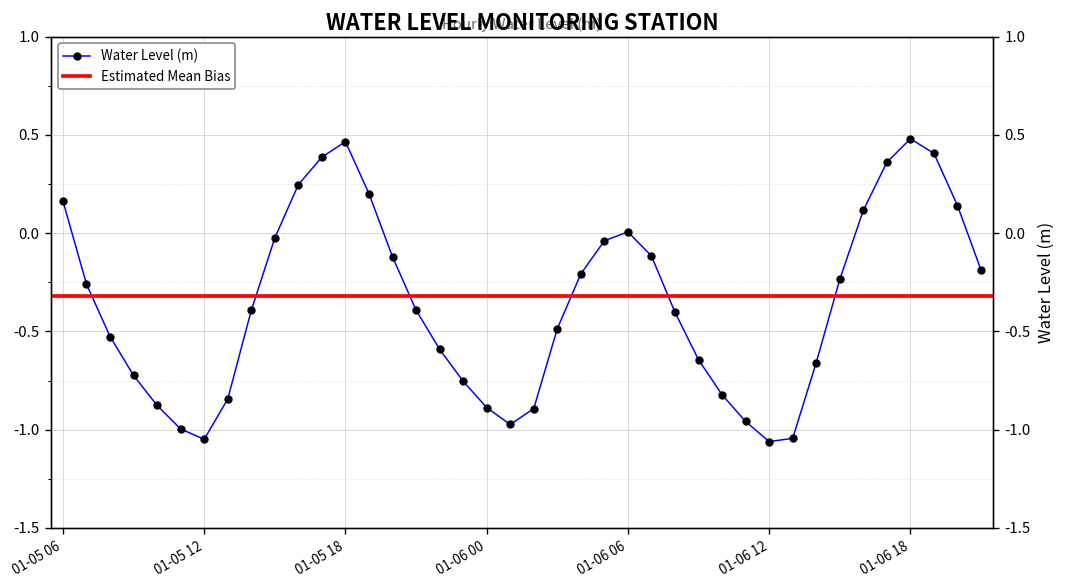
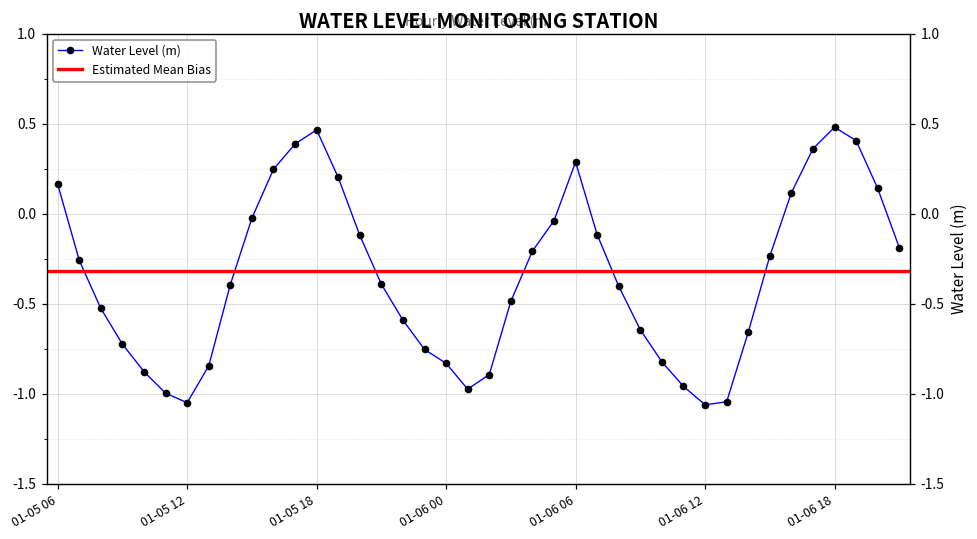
  {
    "01-05 06": 0.16,
    "01-05 12": -1.05,
    "01-05 18": 0.47,
-   "01-06 00": -0.89,
-   "01-06 06": 0.01,
+   "01-06 00": -0.83,
+   "01-06 06": 0.29,
    "01-06 12": -1.06,
    "01-06 18": 0.48
  }
